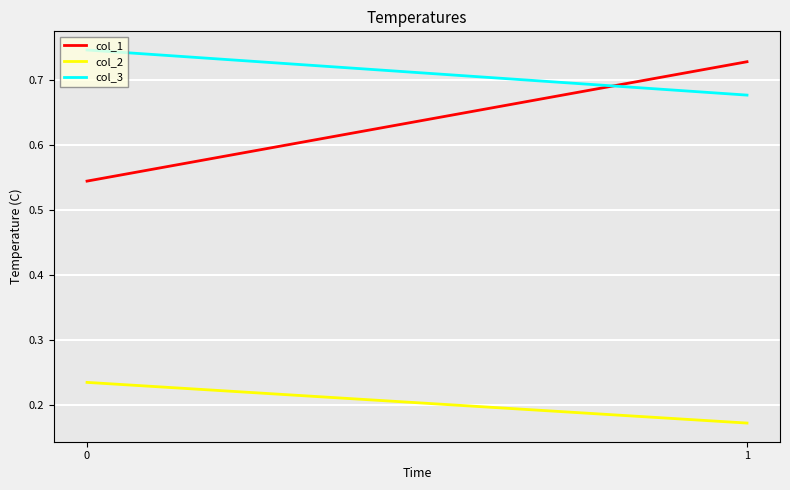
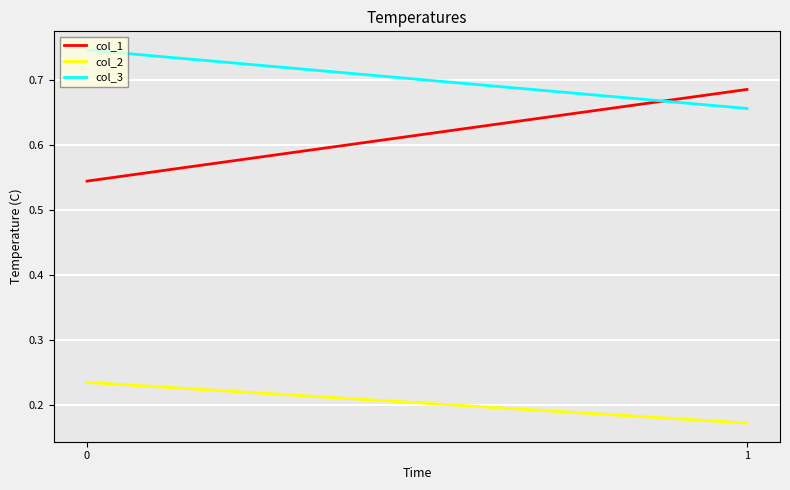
  {
    "col_1": {
      "0": 0.54,
-     "1": 0.73
+     "1": 0.69
    },
    "col_2": {
      "0": 0.24,
      "1": 0.17
    },
    "col_3": {
-     "1": 0.68
+     "1": 0.66
    }
  }
